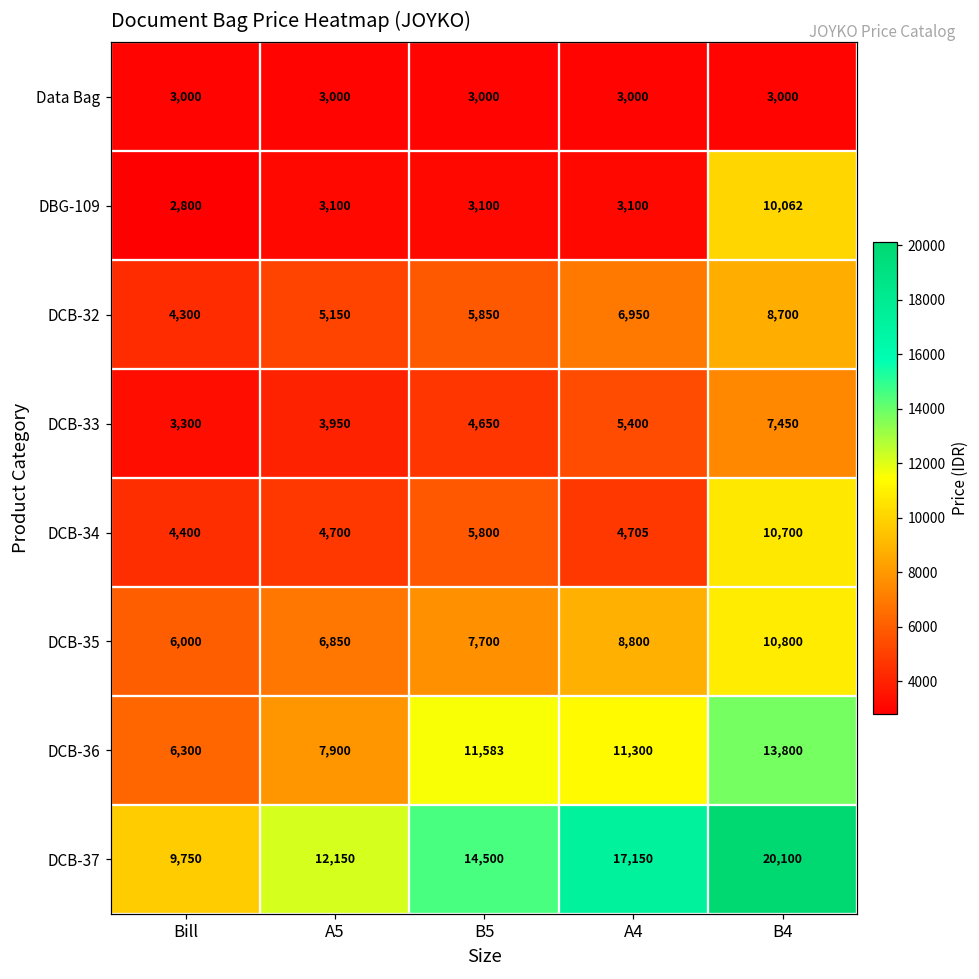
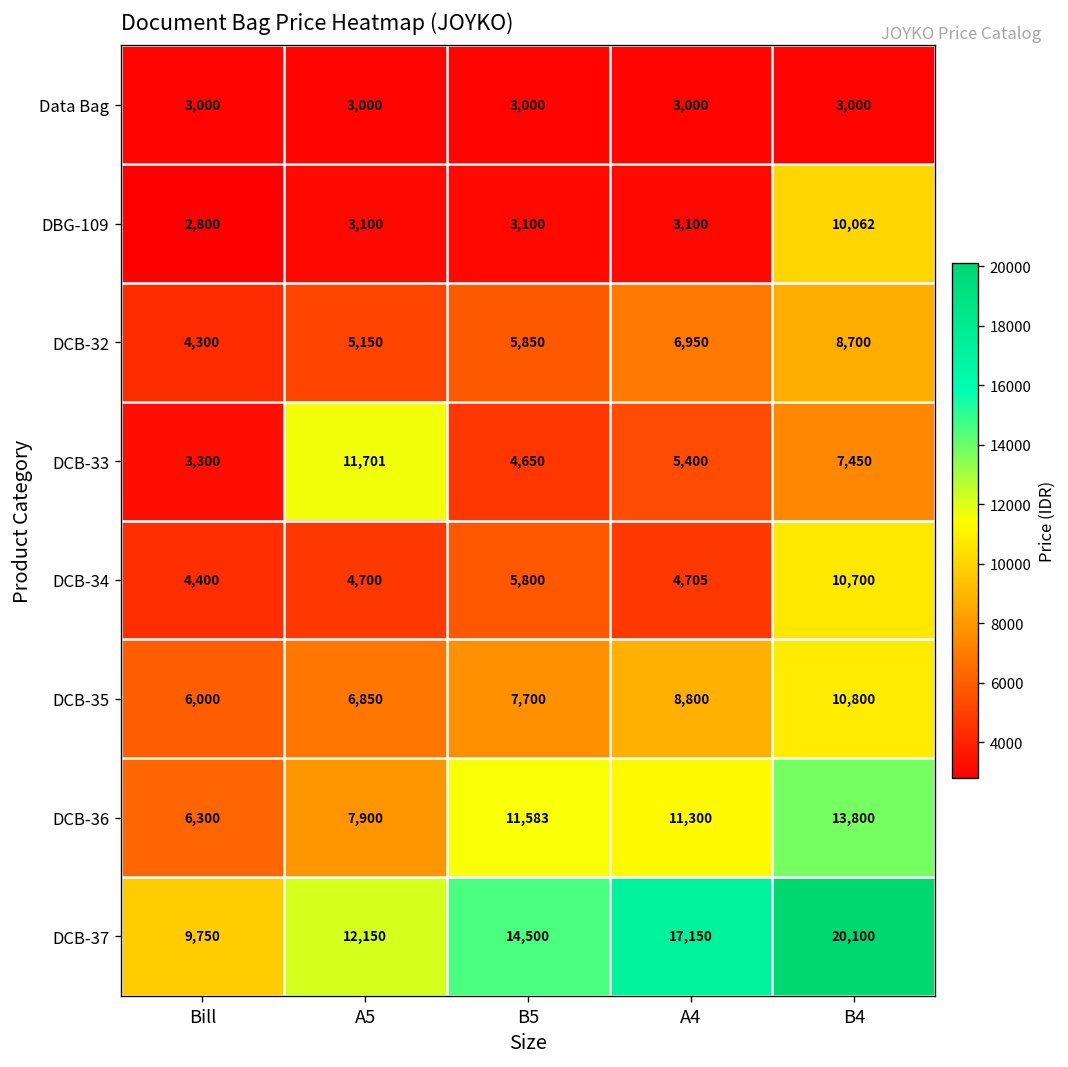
  {
    "Data Bag": {
      "Bill": "3,000",
      "A5": "3,000",
      "B5": "3,000",
      "A4": "3,000",
      "B4": "3,000"
    },
    "DBG-109": {
      "Bill": "2,800",
      "A5": "3,100",
      "B5": "3,100",
      "A4": "3,100",
      "B4": "10,062"
    },
    "DCB-32": {
      "Bill": "4,300",
      "A5": "5,150",
      "B5": "5,850",
      "A4": "6,950",
      "B4": "8,700"
    },
    "DCB-33": {
      "Bill": "3,300",
-     "A5": "3,950",
+     "A5": "11,701",
      "B5": "4,650",
      "A4": "5,400",
      "B4": "7,450"
    },
    "DCB-34": {
      "Bill": "4,400",
      "A5": "4,700",
      "B5": "5,800",
      "A4": "4,705",
      "B4": "10,700"
    },
    "DCB-35": {
      "Bill": "6,000",
      "A5": "6,850",
      "B5": "7,700",
      "A4": "8,800",
      "B4": "10,800"
    },
    "DCB-36": {
      "Bill": "6,300",
      "A5": "7,900",
      "B5": "11,583",
      "A4": "11,300",
      "B4": "13,800"
    },
    "DCB-37": {
      "Bill": "9,750",
      "A5": "12,150",
      "B5": "14,500",
      "A4": "17,150",
      "B4": "20,100"
    }
  }
